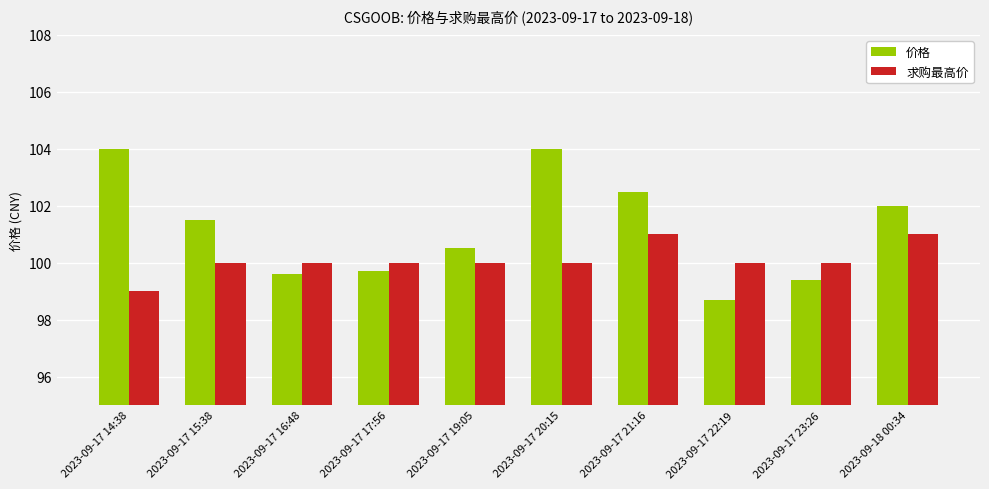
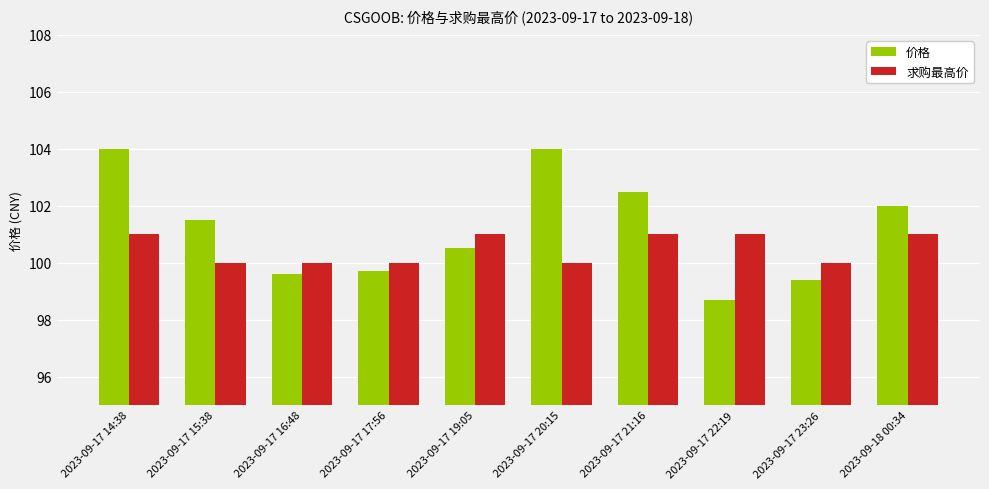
  {
    "价格": {
      "2023-09-17 14:38": 104,
      "2023-09-17 15:38": 101.5,
      "2023-09-17 16:48": 99.6,
      "2023-09-17 17:56": 99.7,
      "2023-09-17 19:05": 100.5,
      "2023-09-17 20:15": 104,
      "2023-09-17 21:16": 102.5,
      "2023-09-17 22:19": 98.7,
      "2023-09-17 23:26": 99.4,
      "2023-09-18 00:34": 102
    },
    "求购最高价": {
-     "2023-09-17 14:38": 99,
+     "2023-09-17 14:38": 101,
      "2023-09-17 15:38": 100,
      "2023-09-17 16:48": 100,
      "2023-09-17 17:56": 100,
-     "2023-09-17 19:05": 100,
+     "2023-09-17 19:05": 101,
      "2023-09-17 20:15": 100,
      "2023-09-17 21:16": 101,
-     "2023-09-17 22:19": 100,
+     "2023-09-17 22:19": 101,
      "2023-09-17 23:26": 100,
      "2023-09-18 00:34": 101
    }
  }
